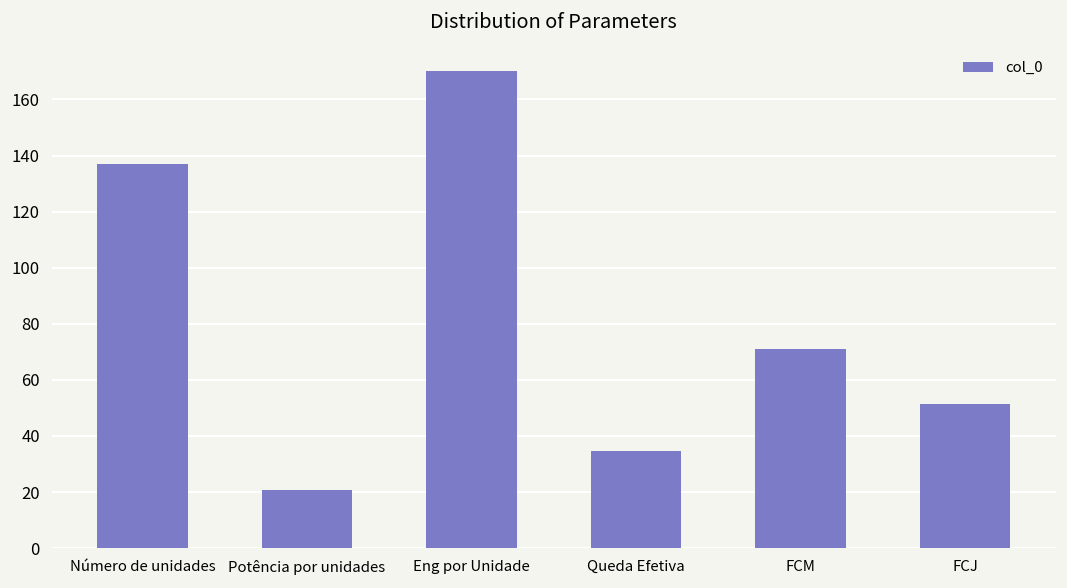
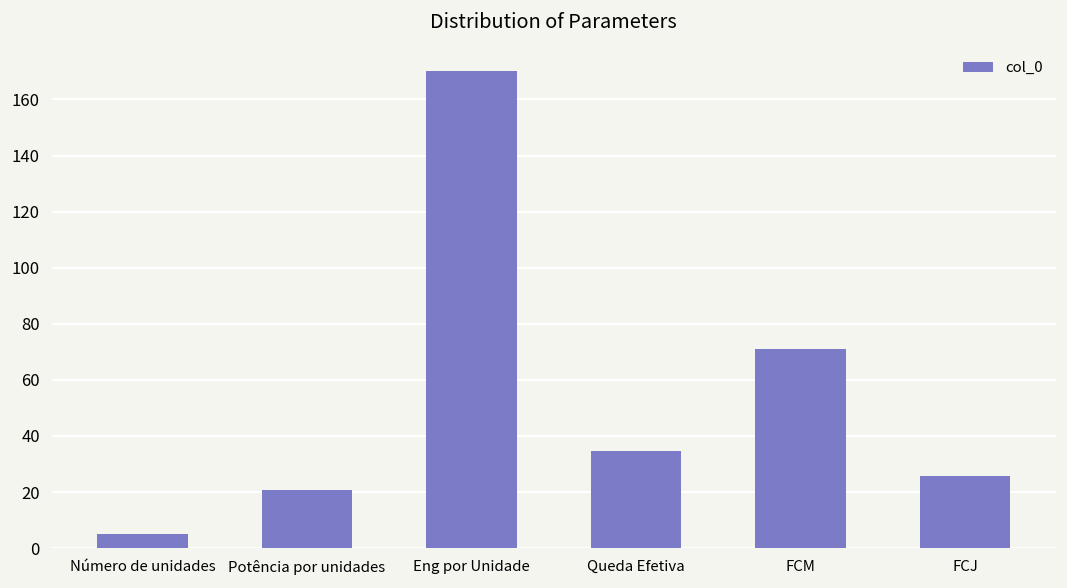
  {
-   "Número de unidades": 137,
+   "Número de unidades": 5,
    "Potência por unidades": 21,
    "Eng por Unidade": 170,
    "Queda Efetiva": 35,
    "FCM": 71,
-   "FCJ": 52
+   "FCJ": 26
  }
